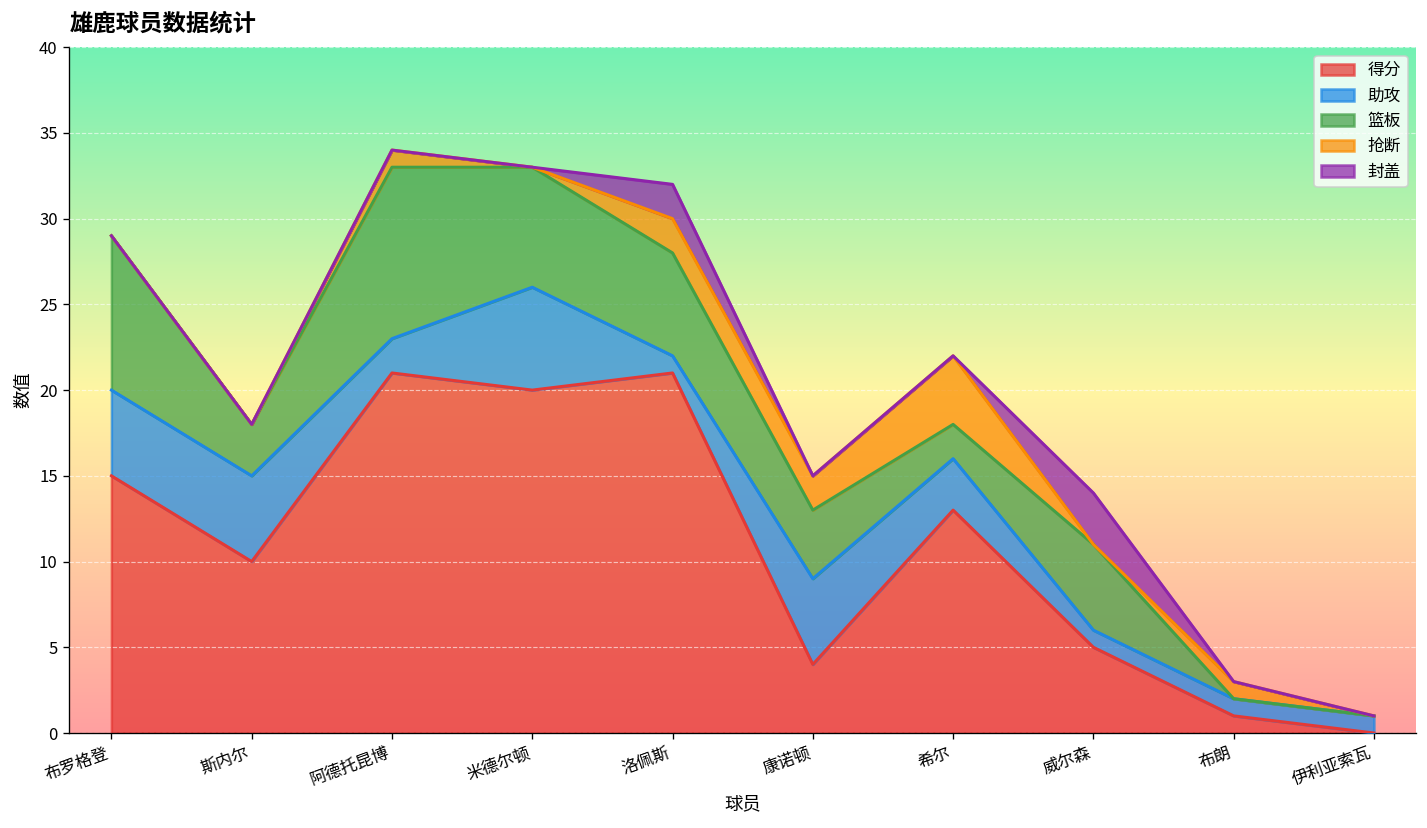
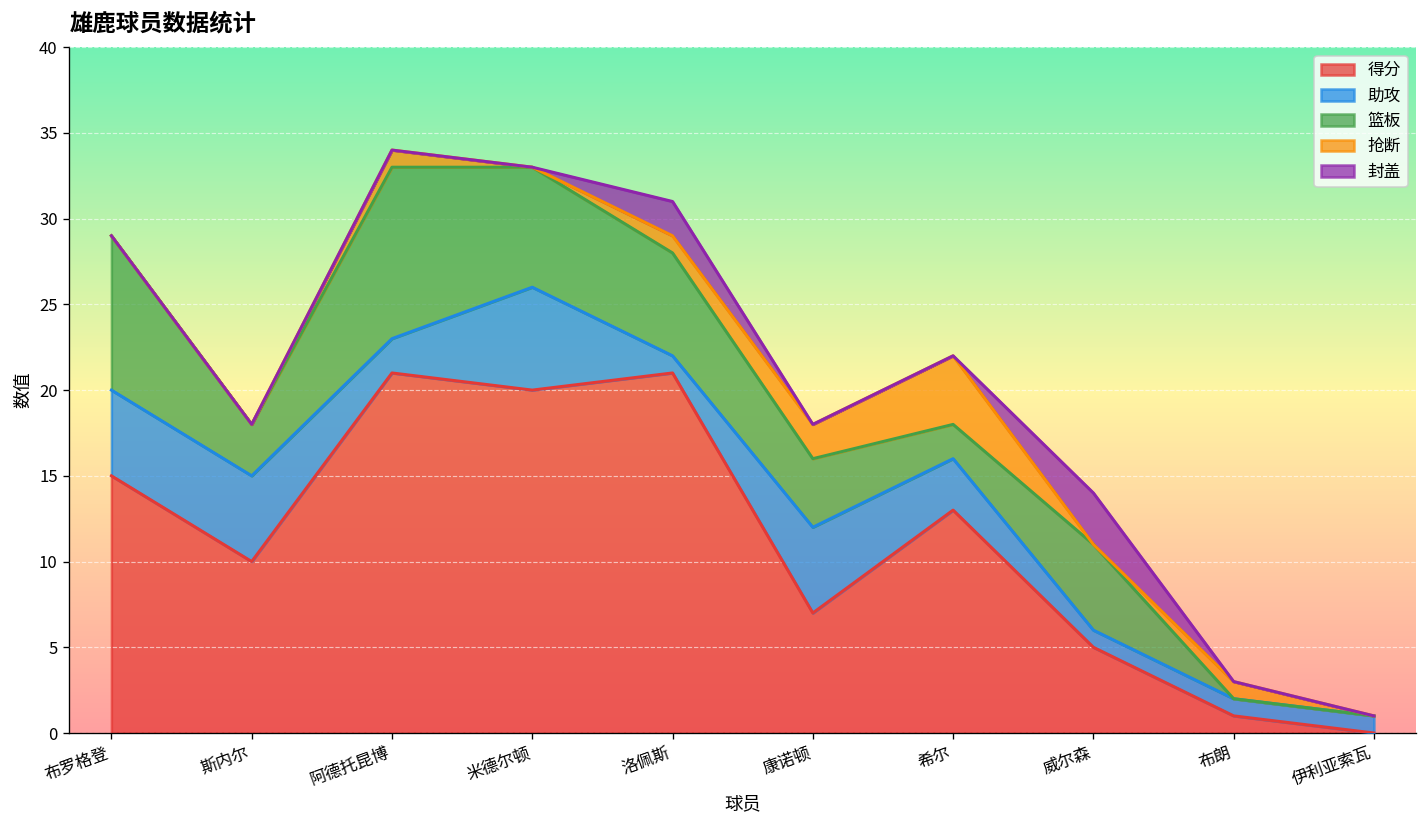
  {
    "得分": {
      "布罗格登": 15,
      "斯内尔": 10,
      "阿德托昆博": 21,
      "米德尔顿": 20,
      "洛佩斯": 21,
-     "康诺顿": 4,
+     "康诺顿": 7,
      "希尔": 13,
      "威尔森": 5,
      "布朗": 1,
      "伊利亚索瓦": 0
    },
    "助攻": {
      "布罗格登": 5,
      "斯内尔": 5,
      "阿德托昆博": 2,
      "米德尔顿": 6,
      "洛佩斯": 1,
      "康诺顿": 5,
      "希尔": 3,
      "威尔森": 1
    },
    "篮板": {
      "阿德托昆博": 10,
      "洛佩斯": 6,
      "康诺顿": 4,
      "希尔": 2
    },
    "抢断": {
-     "洛佩斯": 2
+     "洛佩斯": 1
    },
    "封盖": {
      "洛佩斯": 2,
      "威尔森": 3
    }
  }
